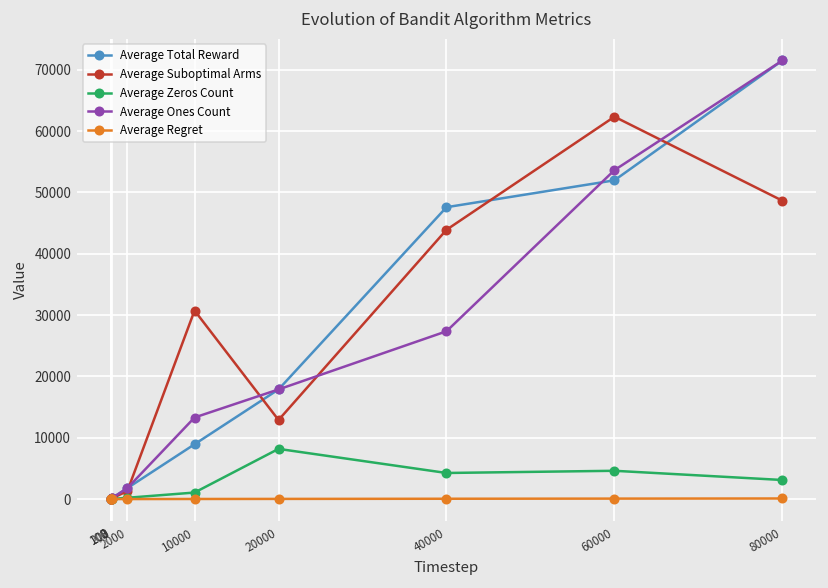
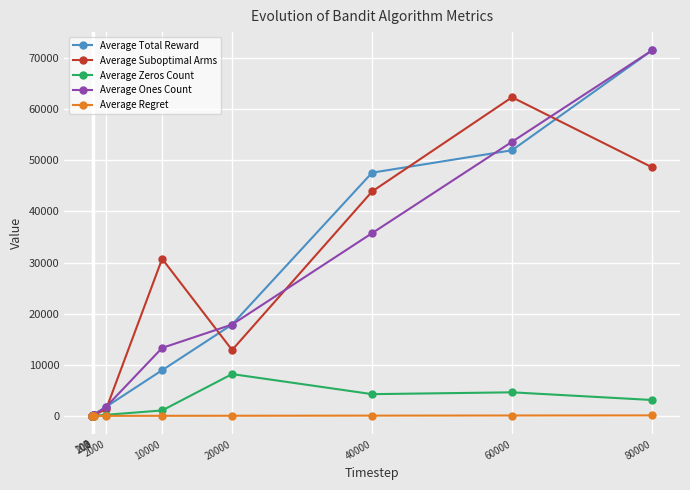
  {
    "Average Total Reward": {
      "10000": 9000,
      "40000": 48000,
      "60000": 52000
    },
    "Average Suboptimal Arms": {
      "10000": 31000,
      "20000": 13000,
      "40000": 44000,
      "60000": 62000,
      "80000": 49000
    },
    "Average Zeros Count": {
      "10000": 1000,
      "20000": 8000,
      "40000": 4000,
      "60000": 5000,
      "80000": 3000
    },
    "Average Ones Count": {
      "10000": 13000,
-     "40000": 27000,
+     "40000": 36000,
      "60000": 54000
    },
    "Average Regret": {
      "10000": 0,
      "20000": 0,
      "40000": 0,
      "60000": 0,
      "80000": 0
    }
  }
